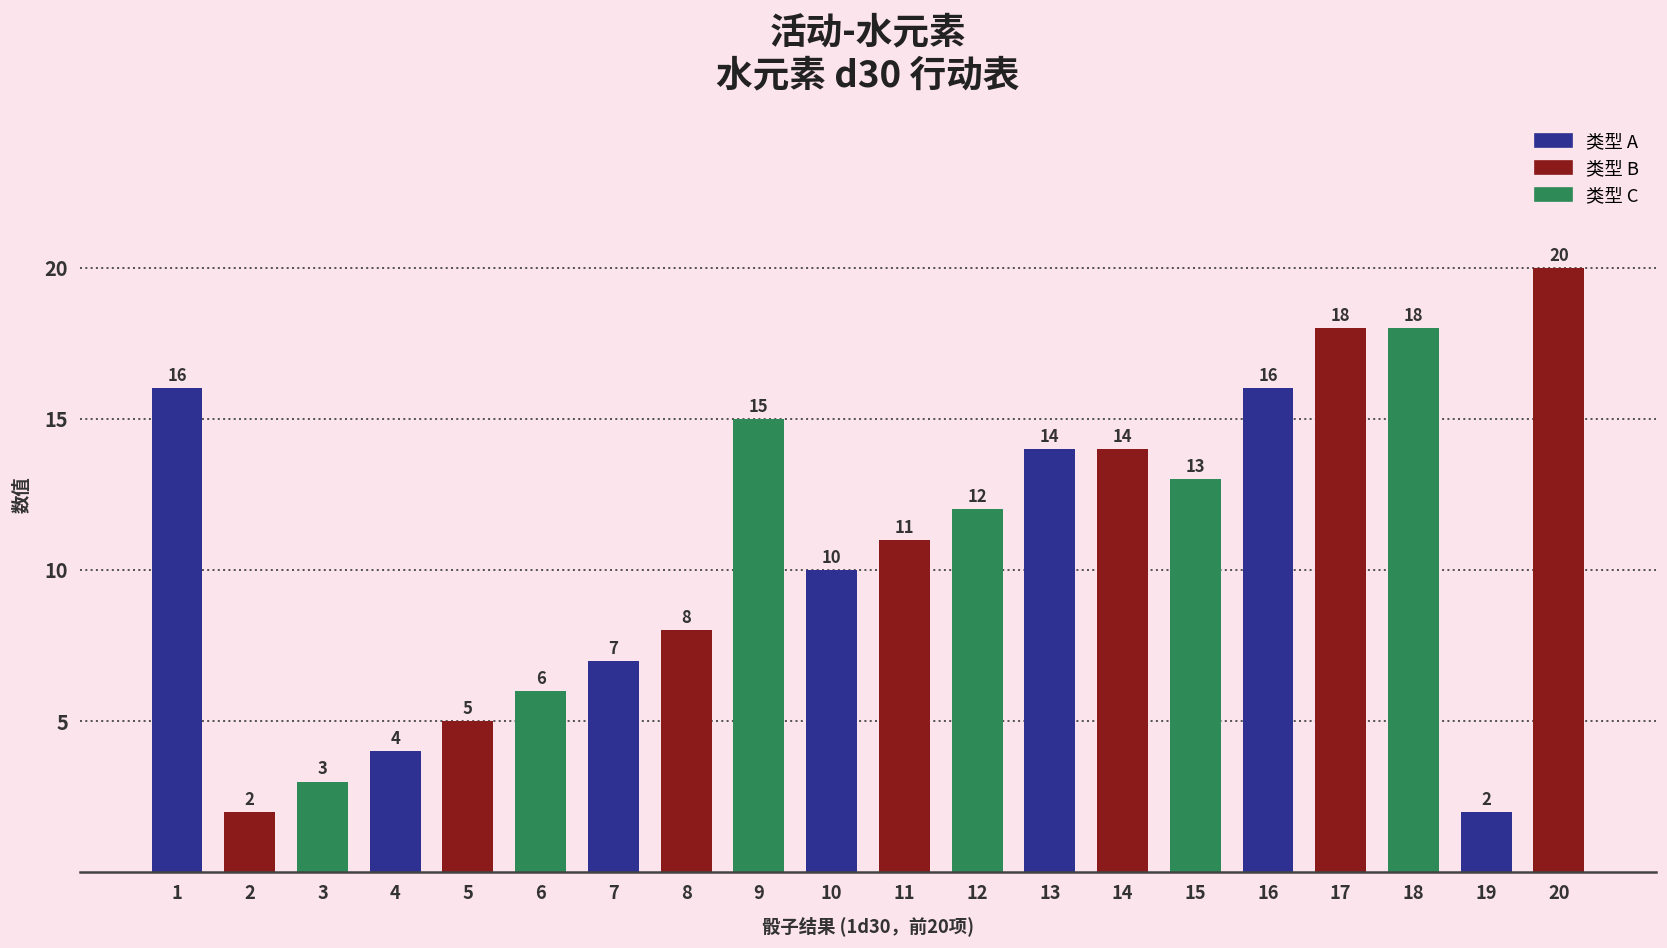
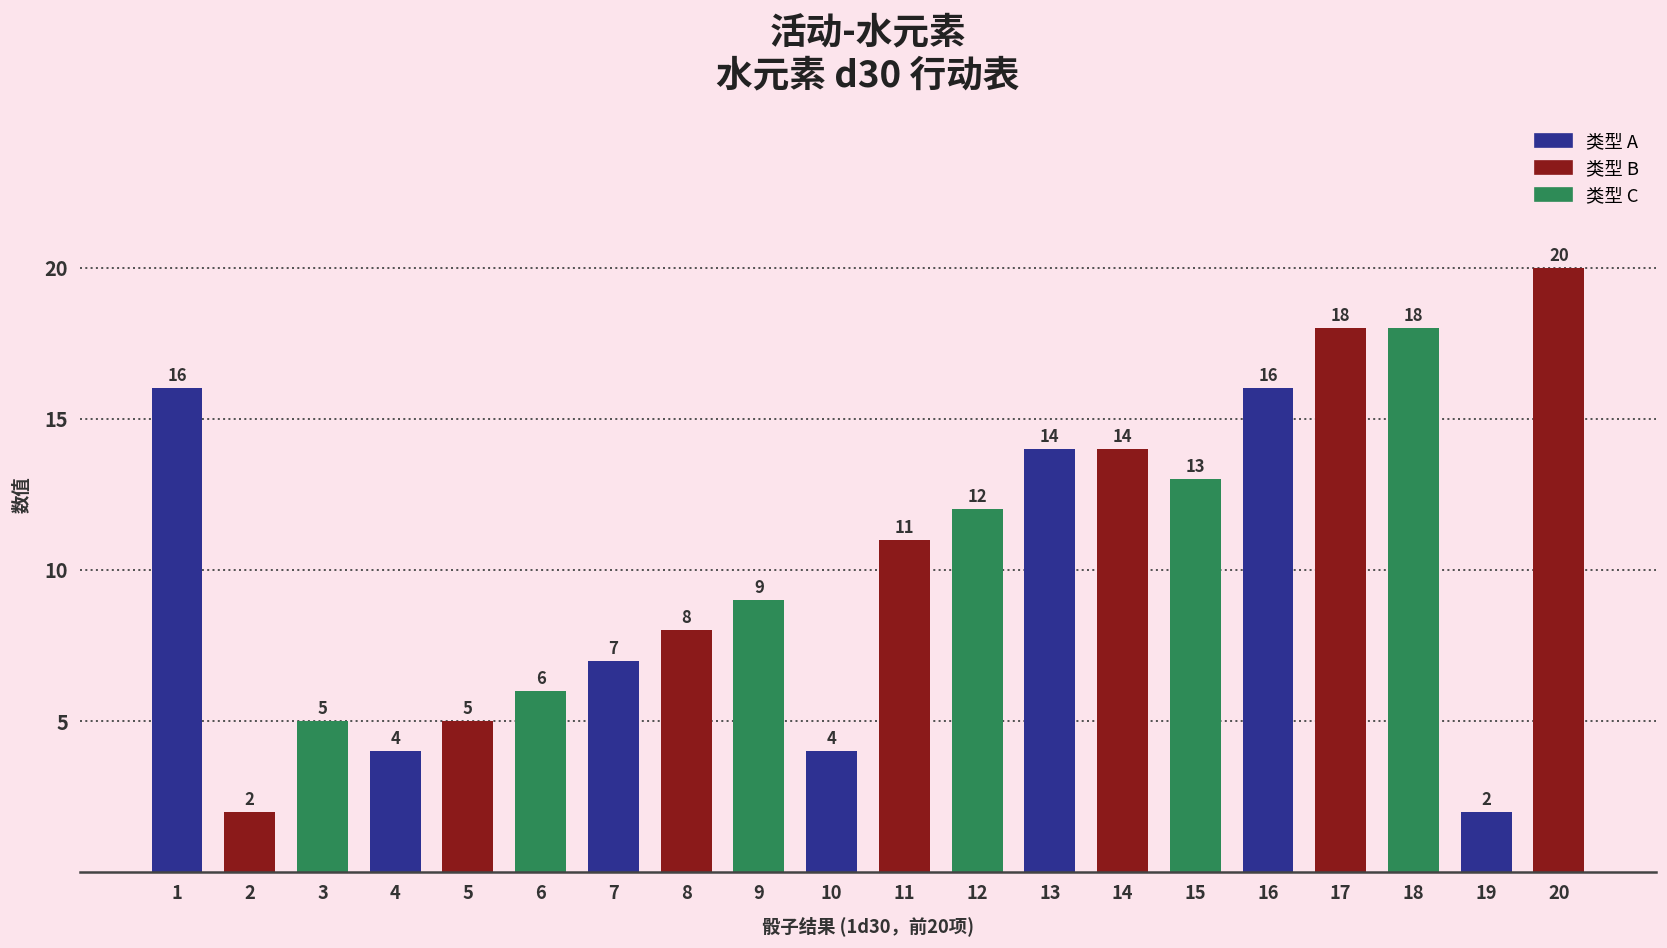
  {
    "1": 16,
    "2": 2,
-   "3": 3,
+   "3": 5,
    "4": 4,
    "5": 5,
    "6": 6,
    "7": 7,
    "8": 8,
-   "9": 15,
-   "10": 10,
+   "9": 9,
+   "10": 4,
    "11": 11,
    "12": 12,
    "13": 14,
    "14": 14,
    "15": 13,
    "16": 16,
    "17": 18,
    "18": 18,
    "19": 2,
    "20": 20
  }
